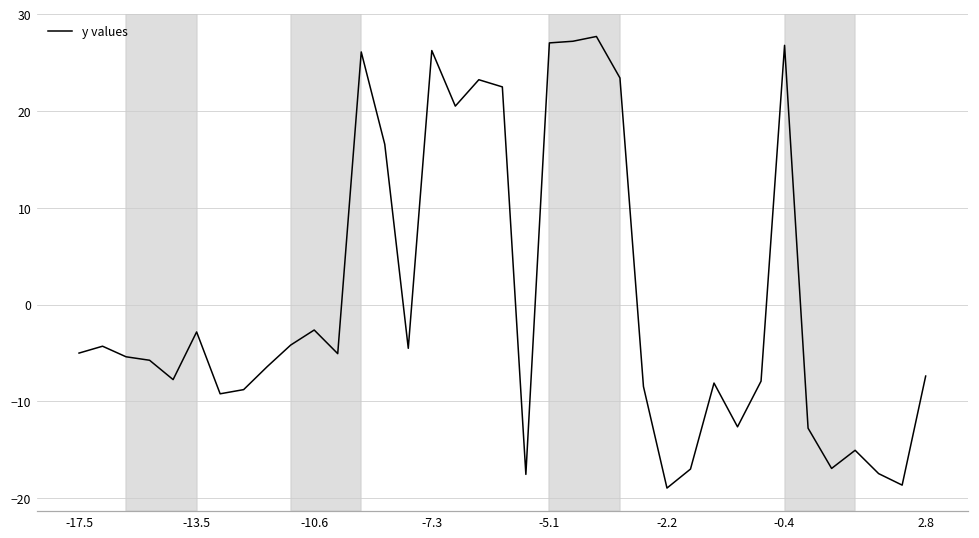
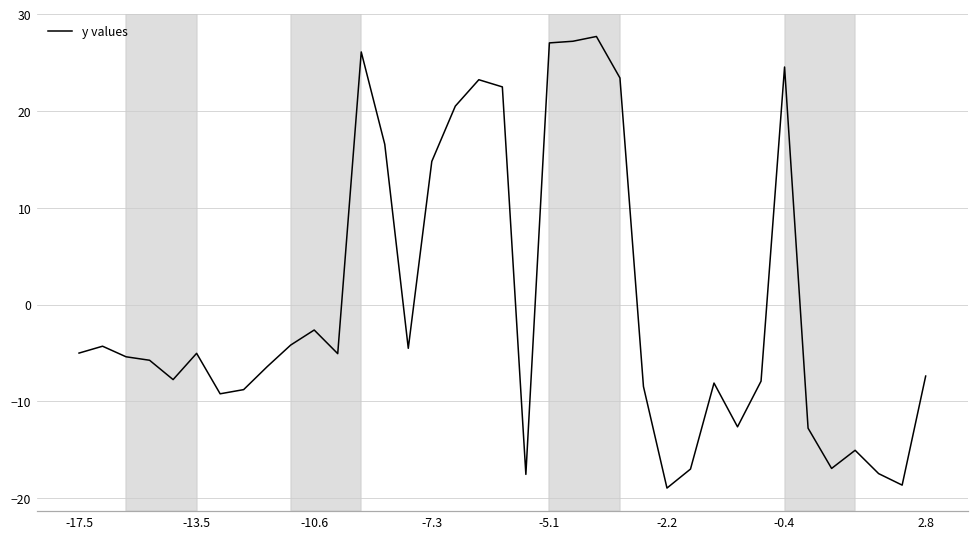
  {
    "-17.5": -5,
-   "-13.5": -3,
+   "-13.5": -5,
    "-10.6": -3,
-   "-7.3": 26,
+   "-7.3": 15,
    "-5.1": 27,
    "-2.2": -19,
-   "-0.4": 27,
+   "-0.4": 25,
    "2.8": -7
  }
